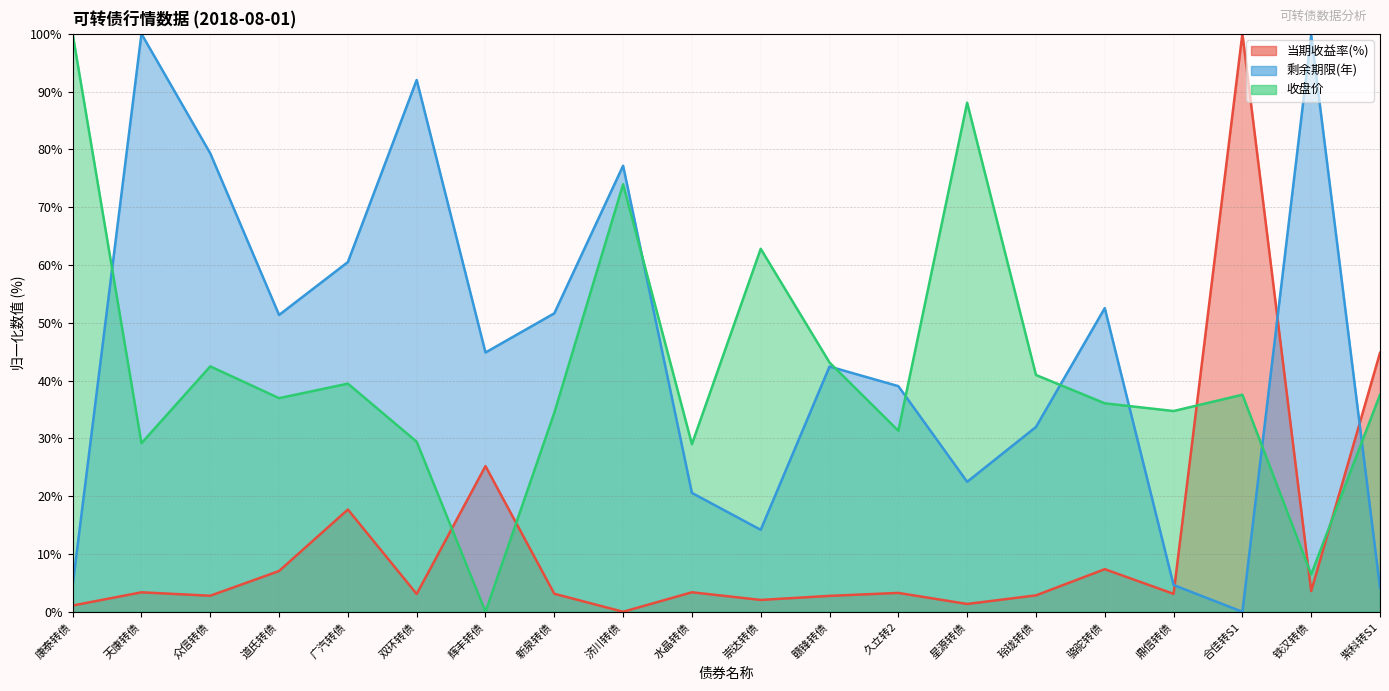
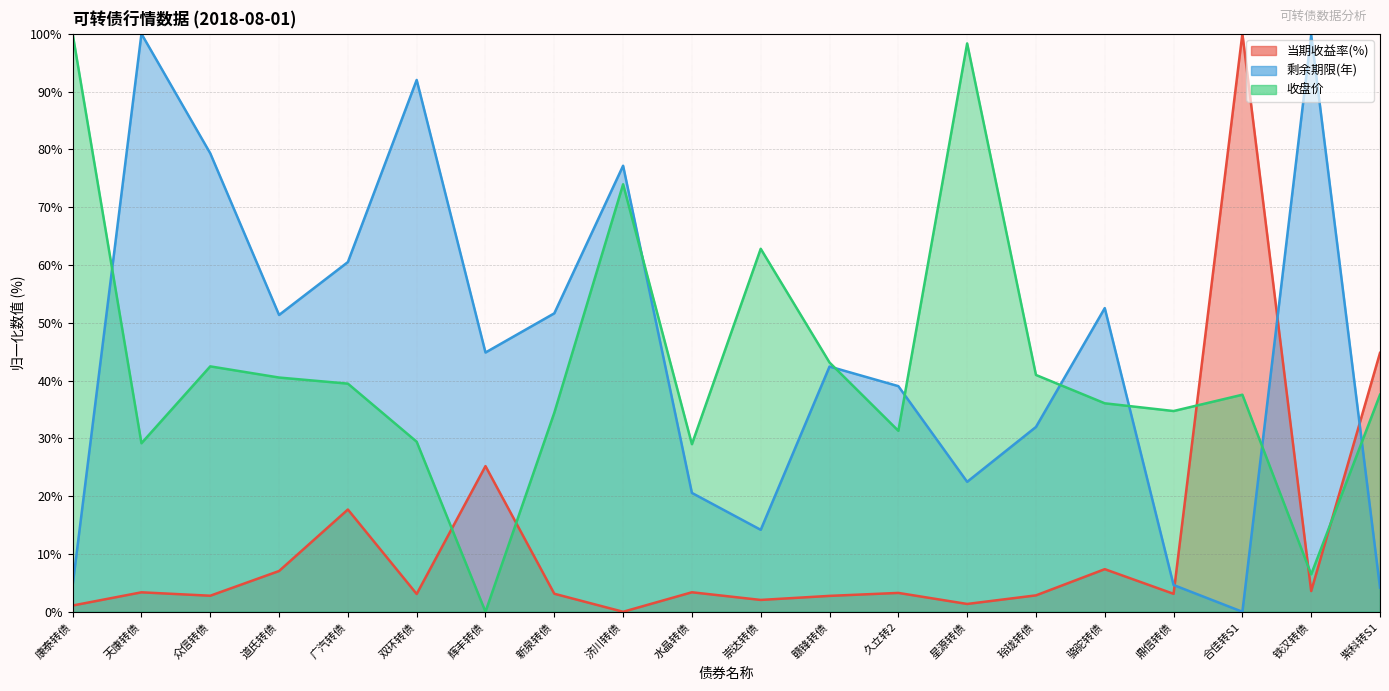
  {
    "当期收益率(%)": {
      "康泰转债": "1%",
      "天康转债": "3%",
      "众信转债": "3%",
      "道氏转债": "7%",
      "广汽转债": "18%",
      "双环转债": "3%",
      "辉丰转债": "25%",
      "新泉转债": "3%",
      "济川转债": "0%",
      "水晶转债": "3%",
      "崇达转债": "2%",
      "赣锋转债": "3%",
      "久立转2": "3%",
      "星源转债": "1%",
      "玲珑转债": "3%",
      "骆驼转债": "7%",
      "鼎信转债": "3%",
      "合佳转S1": "100%",
      "铁汉转债": "4%",
      "紫科转S1": "45%"
    },
    "剩余期限(年)": {
      "康泰转债": "5%",
      "天康转债": "100%",
      "众信转债": "79%",
      "道氏转债": "51%",
      "广汽转债": "61%",
      "双环转债": "92%",
      "辉丰转债": "45%",
      "新泉转债": "52%",
      "济川转债": "77%",
      "水晶转债": "21%",
      "崇达转债": "14%",
      "赣锋转债": "42%",
      "久立转2": "39%",
      "星源转债": "22%",
      "玲珑转债": "32%",
      "骆驼转债": "53%",
      "鼎信转债": "5%",
      "合佳转S1": "0%",
      "铁汉转债": "100%",
      "紫科转S1": "4%"
    },
    "收盘价": {
      "康泰转债": "100%",
      "天康转债": "29%",
      "众信转债": "42%",
-     "道氏转债": "37%",
+     "道氏转债": "41%",
      "广汽转债": "39%",
      "双环转债": "29%",
      "辉丰转债": "0%",
      "新泉转债": "34%",
      "济川转债": "74%",
      "水晶转债": "29%",
      "崇达转债": "63%",
      "赣锋转债": "43%",
      "久立转2": "31%",
-     "星源转债": "88%",
+     "星源转债": "98%",
      "玲珑转债": "41%",
      "骆驼转债": "36%",
      "鼎信转债": "35%",
      "合佳转S1": "38%",
      "铁汉转债": "6%",
      "紫科转S1": "38%"
    }
  }
